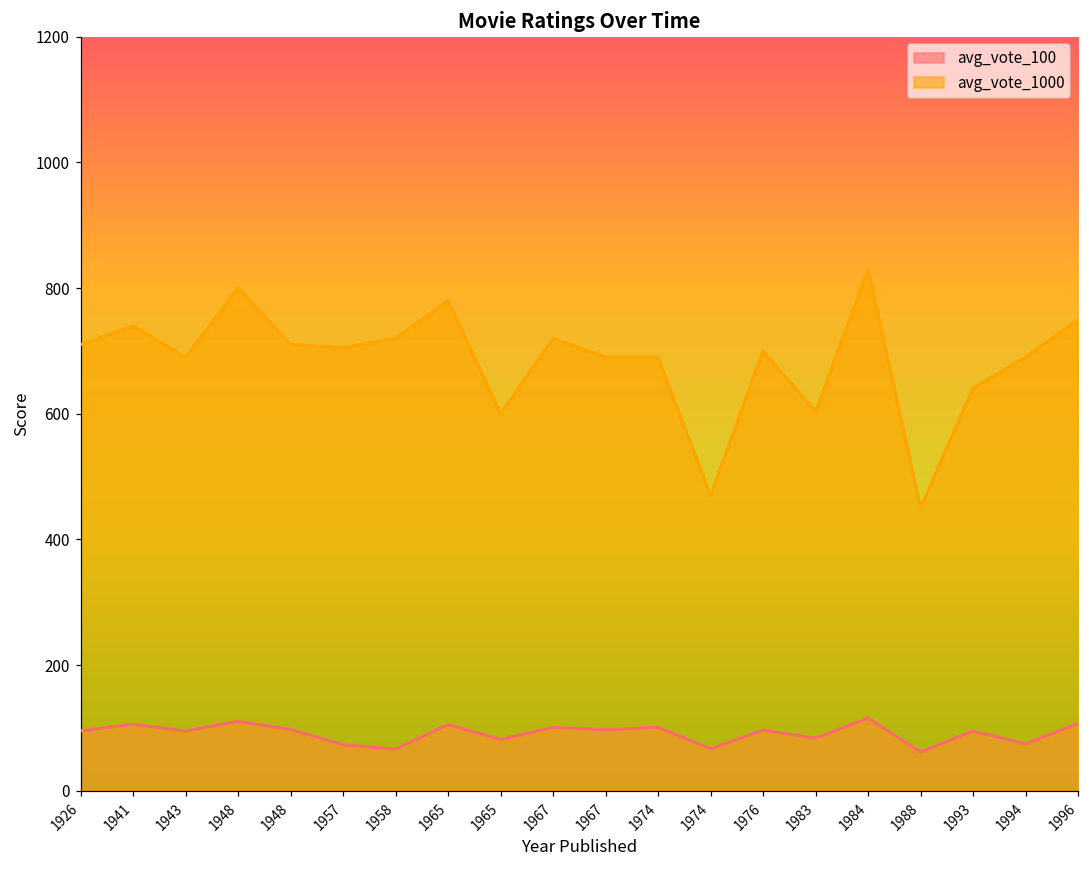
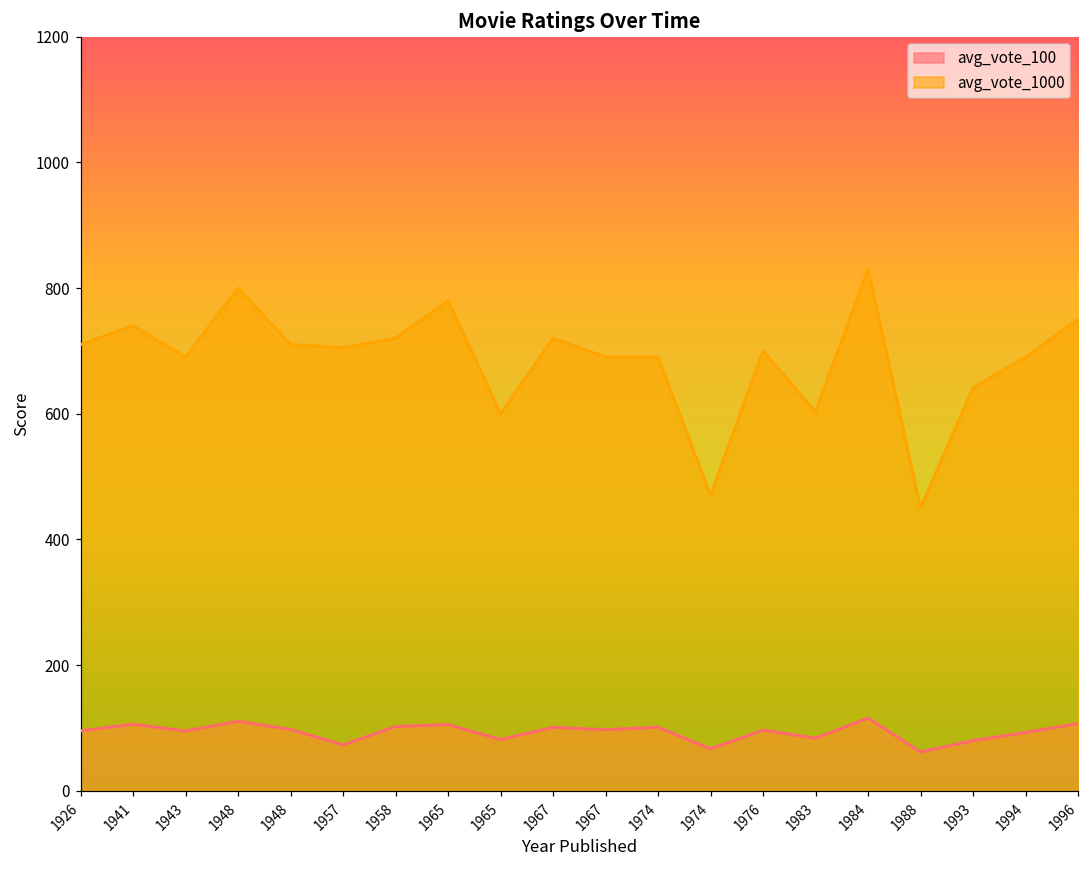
  {
    "avg_vote_100": {
      "1926": 100,
      "1941": 110,
      "1943": 90,
      "1957": 70,
-     "1958": 70,
+     "1958": 100,
      "1976": 100,
      "1983": 80,
      "1984": 120,
      "1988": 60,
-     "1993": 90,
-     "1994": 70,
+     "1993": 80,
+     "1994": 90,
      "1996": 110
    },
    "avg_vote_1000": {
      "1926": 710,
      "1941": 740,
      "1943": 690,
      "1957": 710,
      "1958": 720,
      "1976": 700,
      "1983": 600,
      "1984": 830,
      "1988": 450,
      "1993": 640,
      "1994": 690,
      "1996": 750
    }
  }
